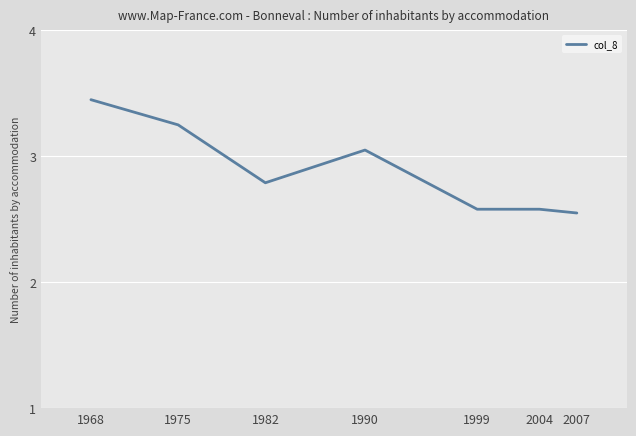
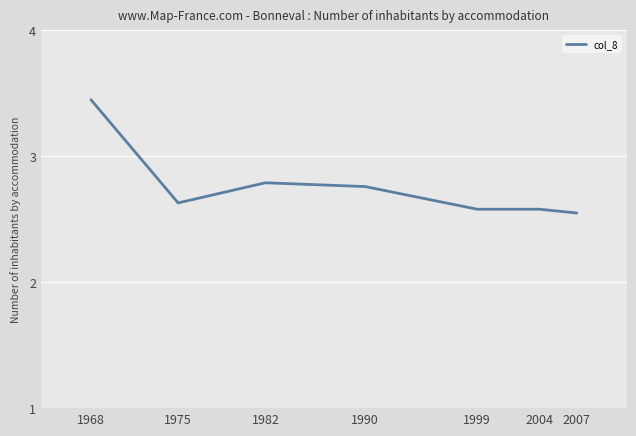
  {
    "1968": 3.45,
-   "1975": 3.25,
+   "1975": 2.63,
    "1982": 2.79,
-   "1990": 3.05,
+   "1990": 2.76,
    "1999": 2.58,
    "2004": 2.58,
    "2007": 2.55
  }
